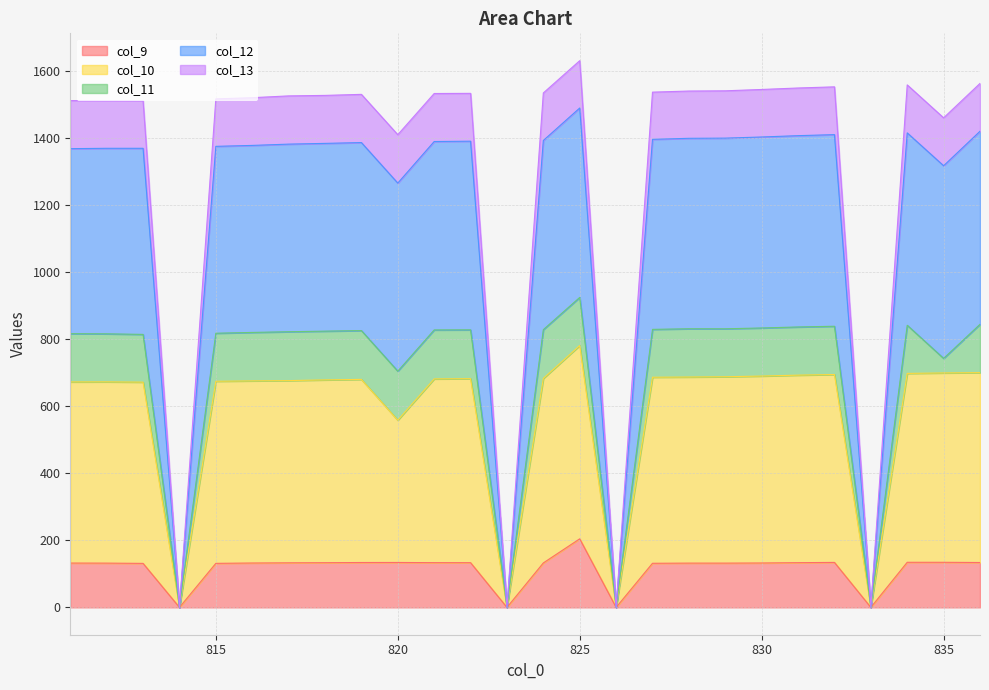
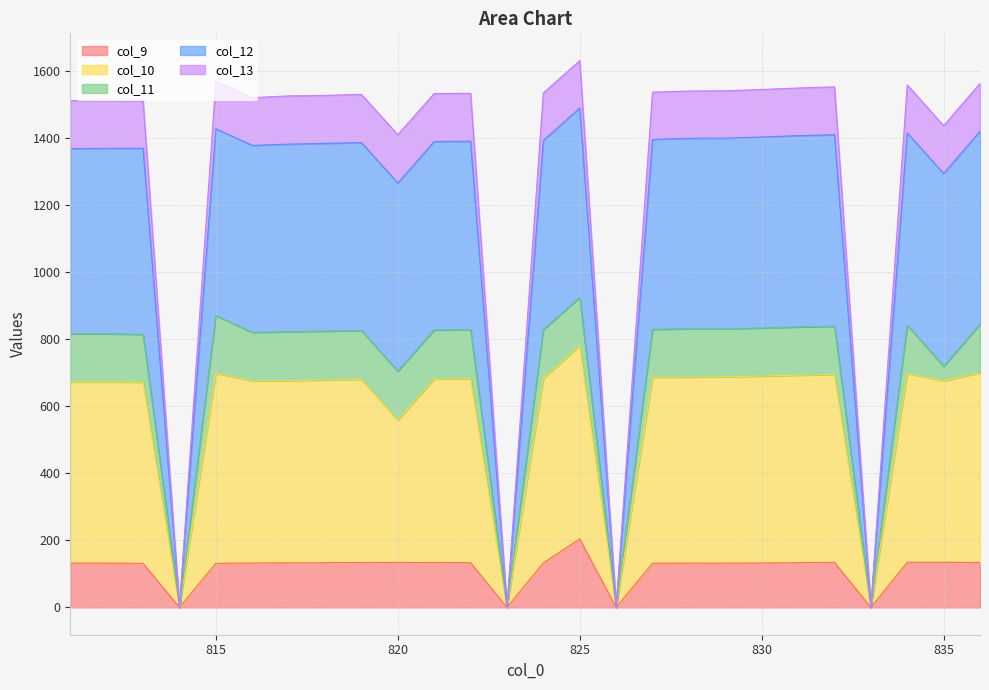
  {
    "col_9": {
      "815": 130,
      "820": 130,
      "825": 200,
      "830": 130,
      "835": 130
    },
    "col_10": {
-     "815": 540,
+     "815": 570,
      "820": 420,
      "825": 580,
      "830": 560,
-     "835": 570
+     "835": 540
    },
    "col_11": {
-     "815": 140,
+     "815": 170,
      "820": 150,
      "825": 140,
      "830": 140,
      "835": 40
    },
    "col_12": {
      "815": 560,
      "820": 560,
      "825": 570,
      "830": 570,
      "835": 570
    },
    "col_13": {
      "820": 140,
      "825": 140,
      "830": 140,
      "835": 140
    }
  }
